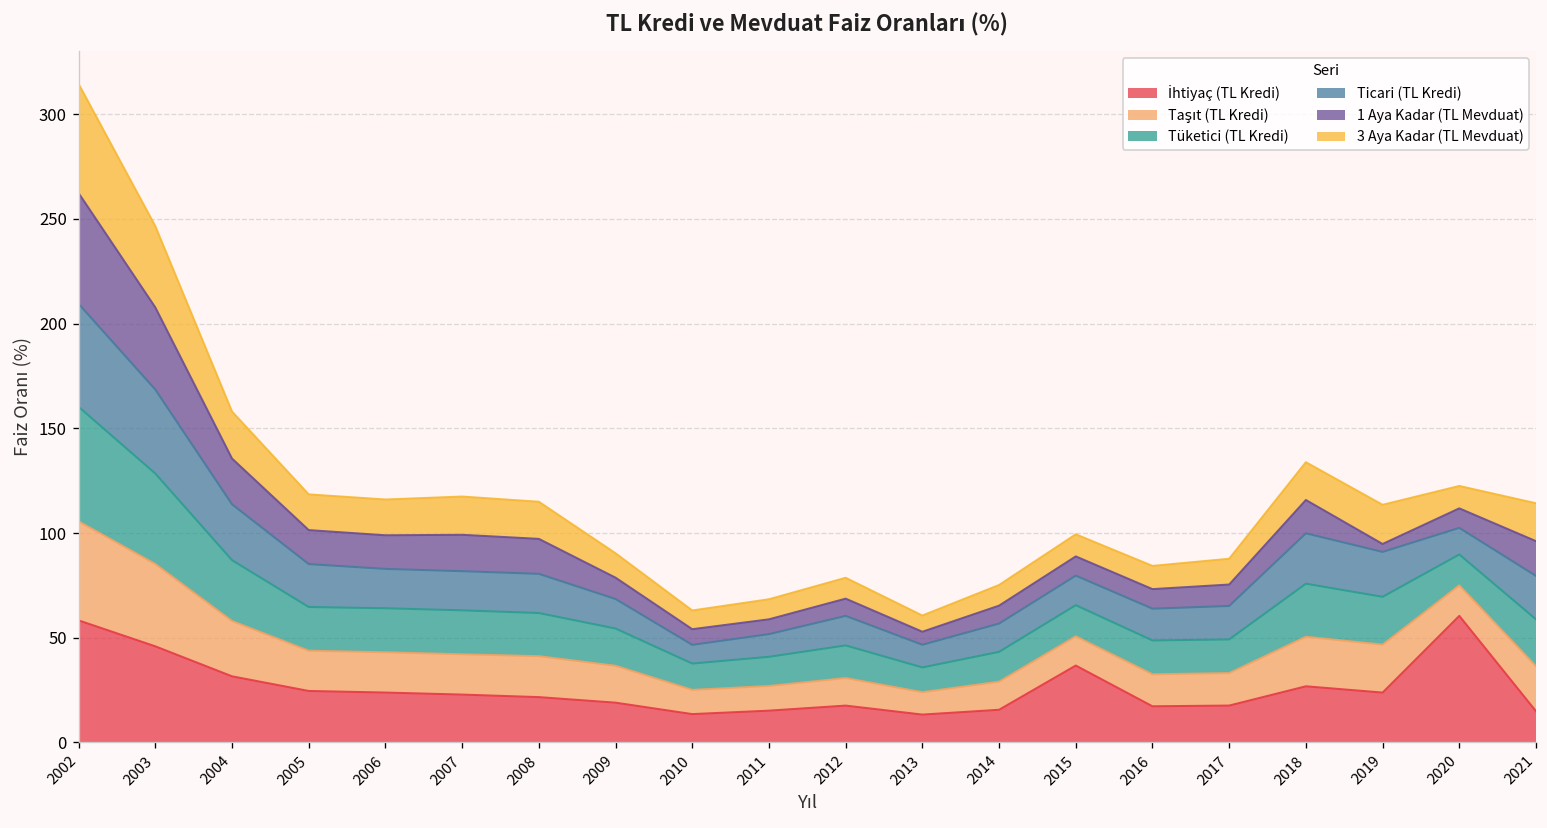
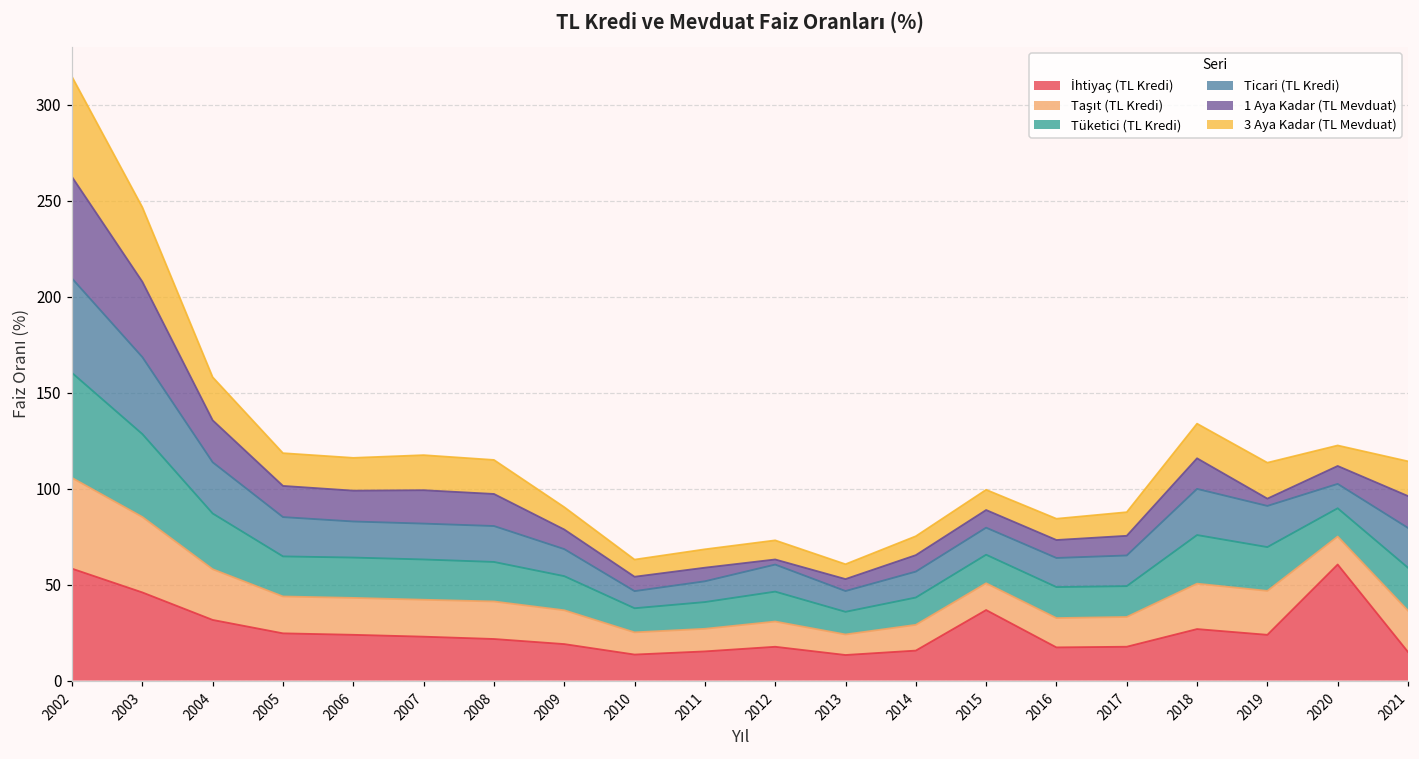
  {
    "İhtiyaç (TL Kredi)": {
      "2002": 58,
      "2003": 46,
      "2004": 32,
      "2005": 25,
      "2006": 24,
      "2007": 23,
      "2008": 22,
      "2009": 19,
      "2010": 14,
      "2011": 15,
      "2012": 18,
      "2013": 13,
      "2014": 16,
      "2015": 37,
      "2016": 17,
      "2017": 18,
      "2018": 27,
      "2019": 24,
      "2020": 60,
      "2021": 15
    },
    "1 Aya Kadar (TL Mevduat)": {
      "2002": 53,
      "2003": 39,
      "2004": 22,
      "2005": 16,
      "2006": 16,
      "2007": 17,
      "2008": 17,
      "2009": 10,
      "2010": 7,
      "2011": 7,
-     "2012": 8,
+     "2012": 3,
      "2013": 6,
      "2014": 9,
      "2015": 9,
      "2016": 9,
      "2017": 10,
      "2018": 16,
      "2019": 4,
      "2020": 9,
      "2021": 17
    }
  }
